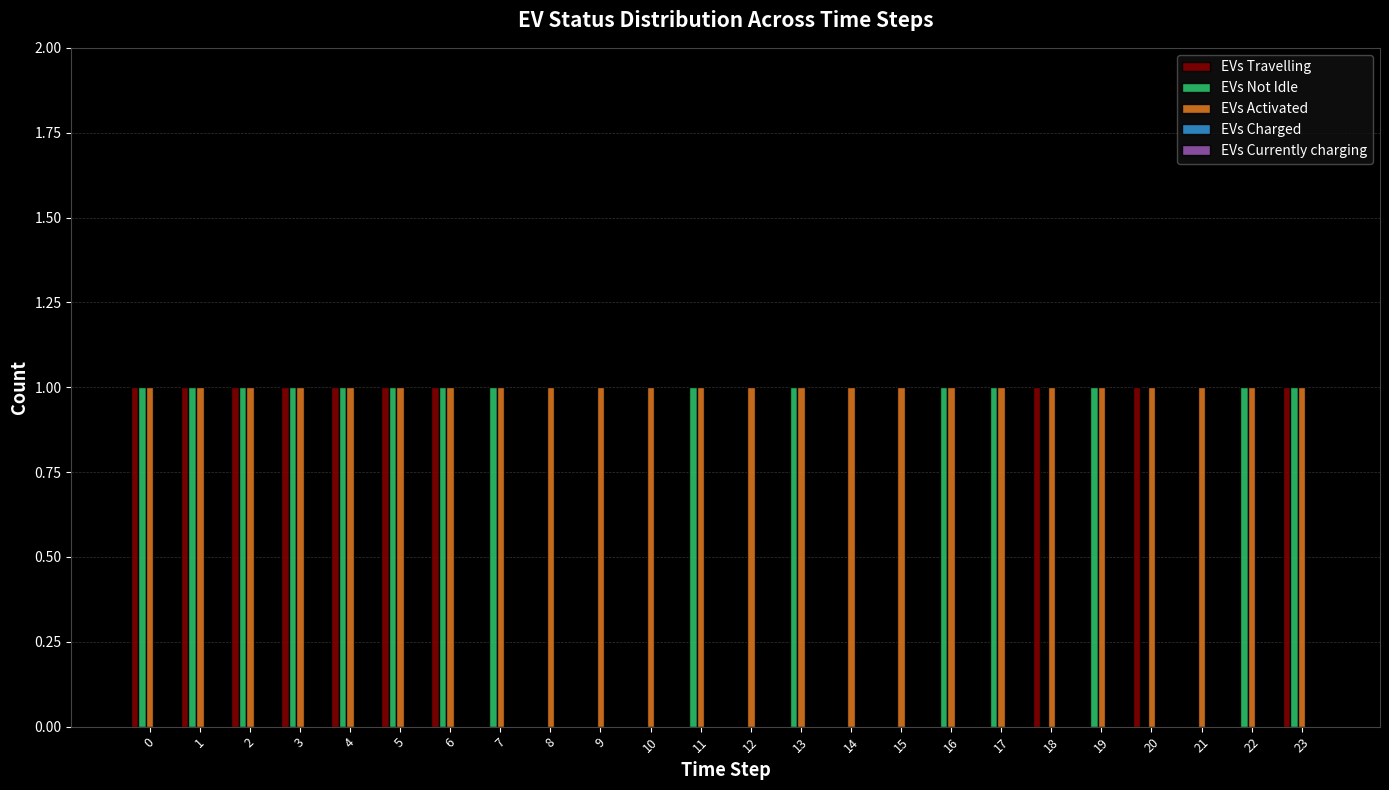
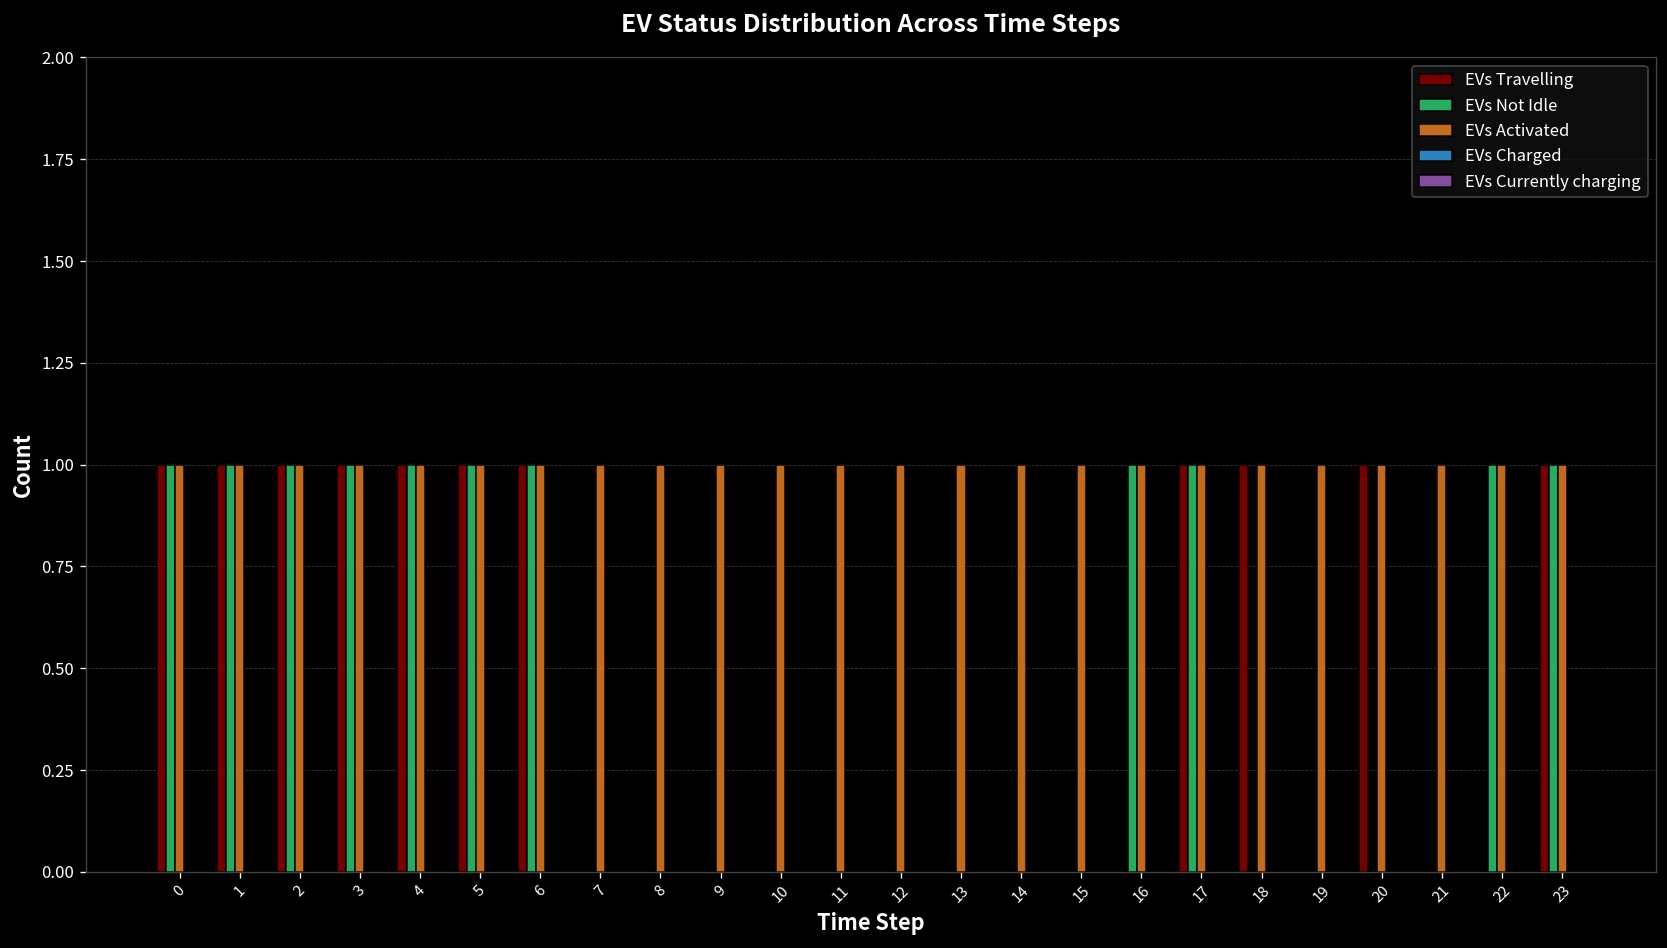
  {
    "EVs Travelling": {
      "0": 1,
      "1": 1,
      "2": 1,
      "3": 1,
      "4": 1,
      "5": 1,
      "6": 1,
      "7": 0,
      "8": 0,
      "9": 0,
      "10": 0,
      "11": 0,
      "12": 0,
      "13": 0,
      "14": 0,
      "15": 0,
      "16": 0,
-     "17": 0,
+     "17": 1,
      "18": 1,
      "19": 0,
      "20": 1,
      "21": 0,
      "22": 0,
      "23": 1
    },
    "EVs Not Idle": {
      "0": 1,
      "1": 1,
      "2": 1,
      "3": 1,
      "4": 1,
      "5": 1,
      "6": 1,
-     "7": 1,
+     "7": 0,
      "8": 0,
      "9": 0,
      "10": 0,
-     "11": 1,
+     "11": 0,
      "12": 0,
-     "13": 1,
+     "13": 0,
      "14": 0,
      "15": 0,
      "16": 1,
      "17": 1,
      "18": 0,
-     "19": 1,
+     "19": 0,
      "20": 0,
      "21": 0,
      "22": 1,
      "23": 1
    },
    "EVs Activated": {
      "0": 1,
      "1": 1,
      "2": 1,
      "3": 1,
      "4": 1,
      "5": 1,
      "6": 1,
      "7": 1,
      "8": 1,
      "9": 1,
      "10": 1,
      "11": 1,
      "12": 1,
      "13": 1,
      "14": 1,
      "15": 1,
      "16": 1,
      "17": 1,
      "18": 1,
      "19": 1,
      "20": 1,
      "21": 1,
      "22": 1,
      "23": 1
    },
    "EVs Charged": {
      "0": 0,
      "1": 0,
      "2": 0,
      "3": 0,
      "4": 0,
      "5": 0,
      "6": 0,
      "7": 0,
      "8": 0,
      "9": 0,
      "10": 0,
      "11": 0,
      "12": 0,
      "13": 0,
      "14": 0,
      "15": 0,
      "16": 0,
      "17": 0,
      "18": 0,
      "19": 0,
      "20": 0,
      "21": 0,
      "22": 0,
      "23": 0
    },
    "EVs Currently charging": {
      "0": 0,
      "1": 0,
      "2": 0,
      "3": 0,
      "4": 0,
      "5": 0,
      "6": 0,
      "7": 0,
      "8": 0,
      "9": 0,
      "10": 0,
      "11": 0,
      "12": 0,
      "13": 0,
      "14": 0,
      "15": 0,
      "16": 0,
      "17": 0,
      "18": 0,
      "19": 0,
      "20": 0,
      "21": 0,
      "22": 0,
      "23": 0
    }
  }
